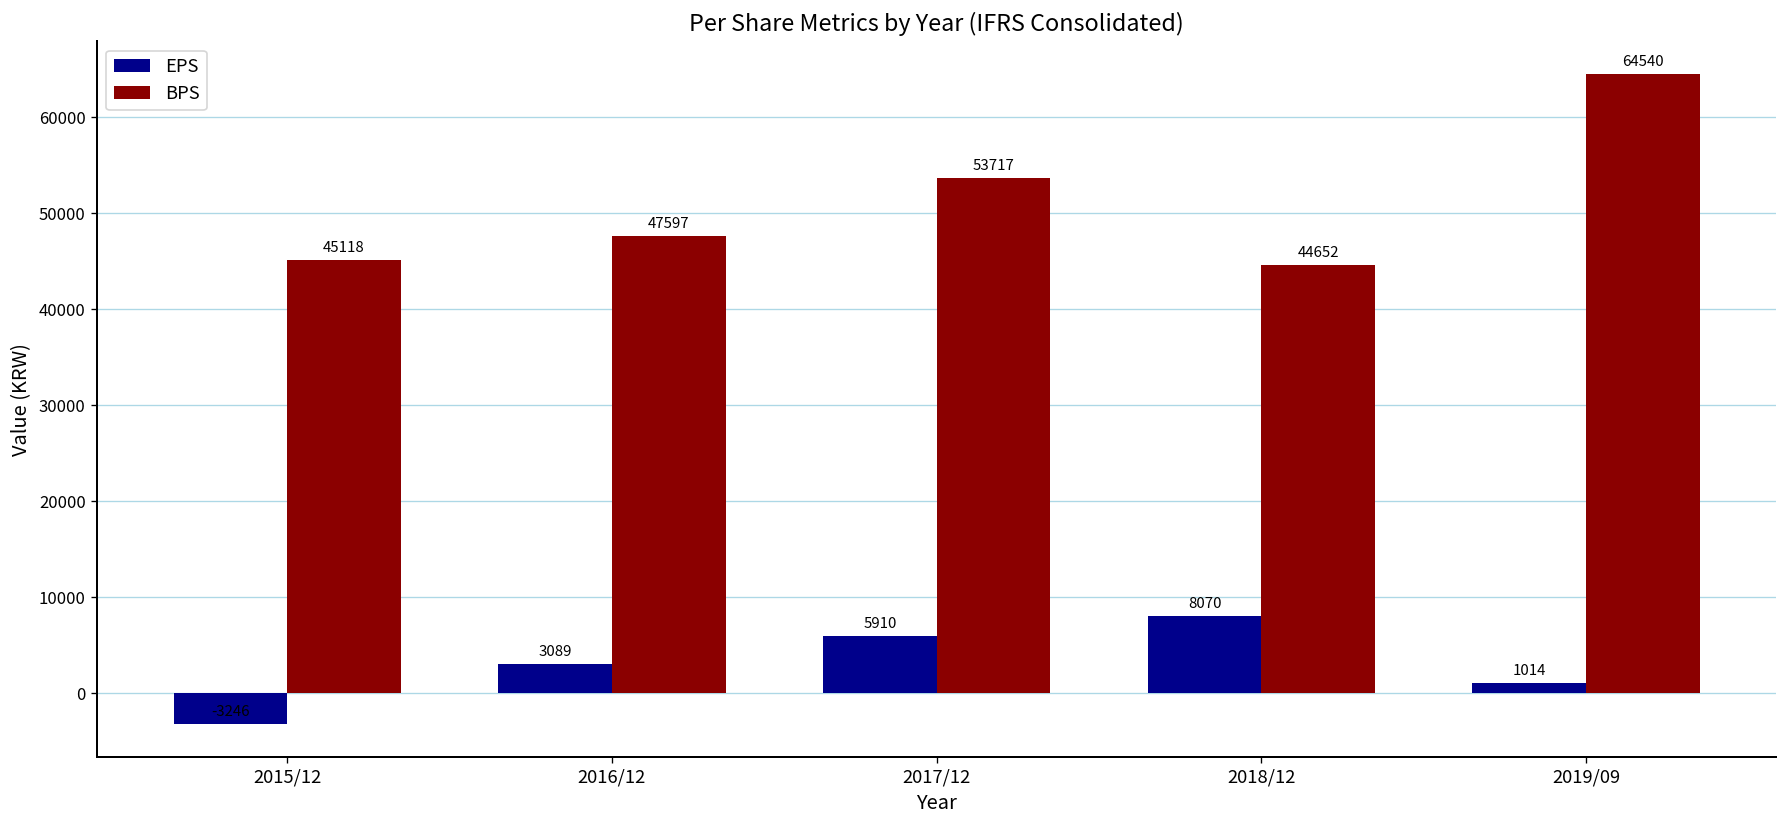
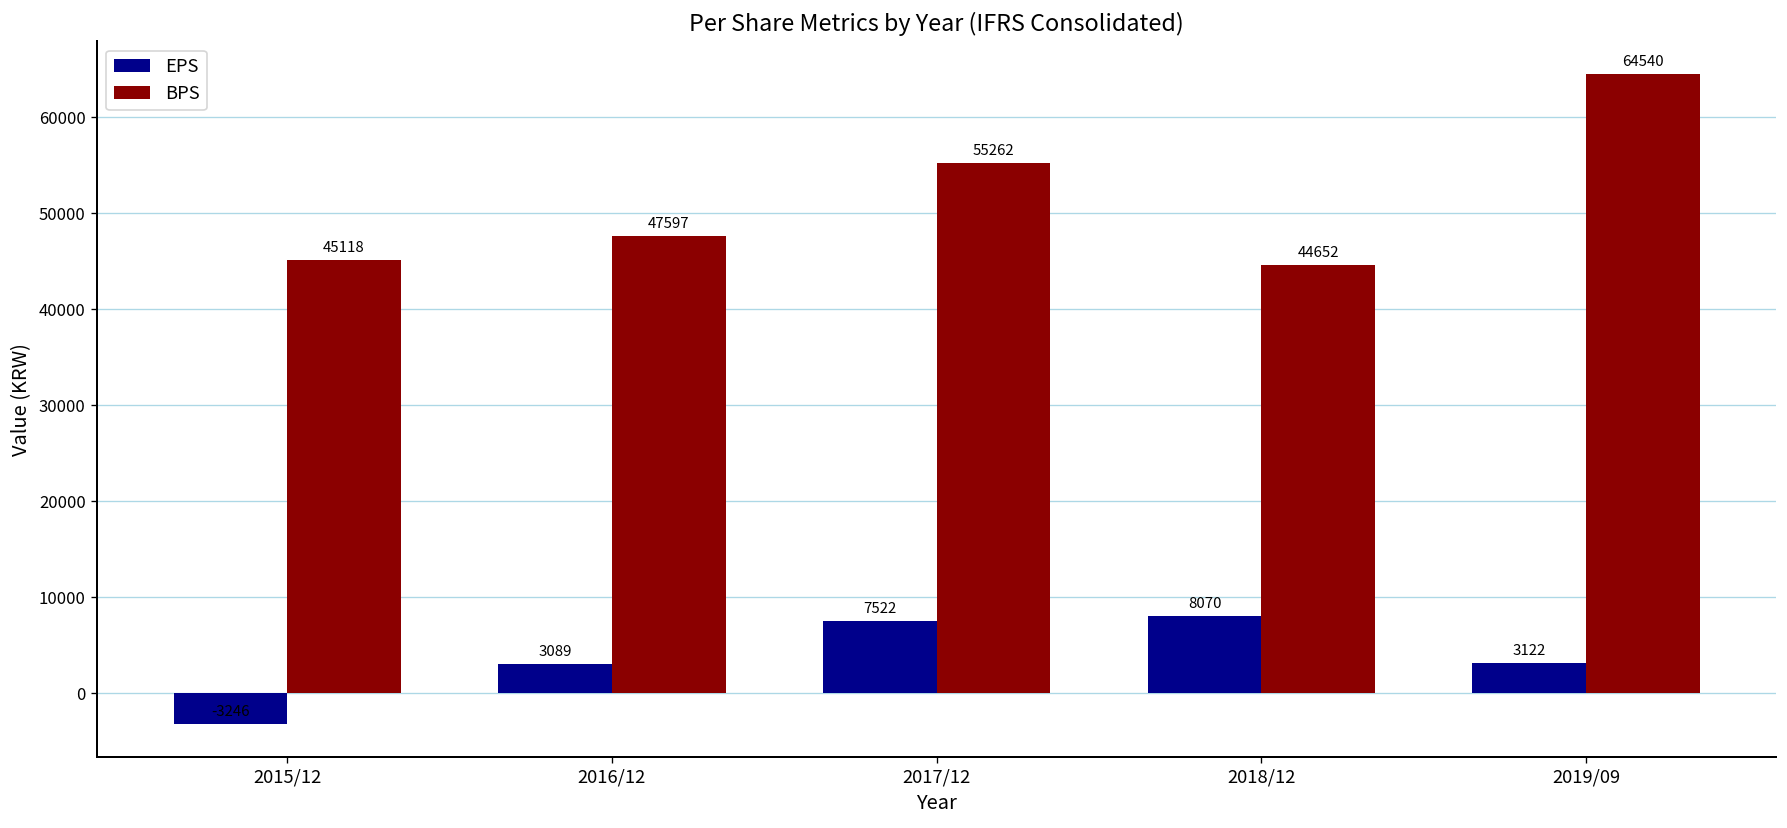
  {
    "EPS": {
      "2015/12": -3246,
      "2016/12": 3089,
-     "2017/12": 5910,
+     "2017/12": 7522,
      "2018/12": 8070,
-     "2019/09": 1014
+     "2019/09": 3122
    },
    "BPS": {
      "2015/12": 45118,
      "2016/12": 47597,
-     "2017/12": 53717,
+     "2017/12": 55262,
      "2018/12": 44652,
      "2019/09": 64540
    }
  }
